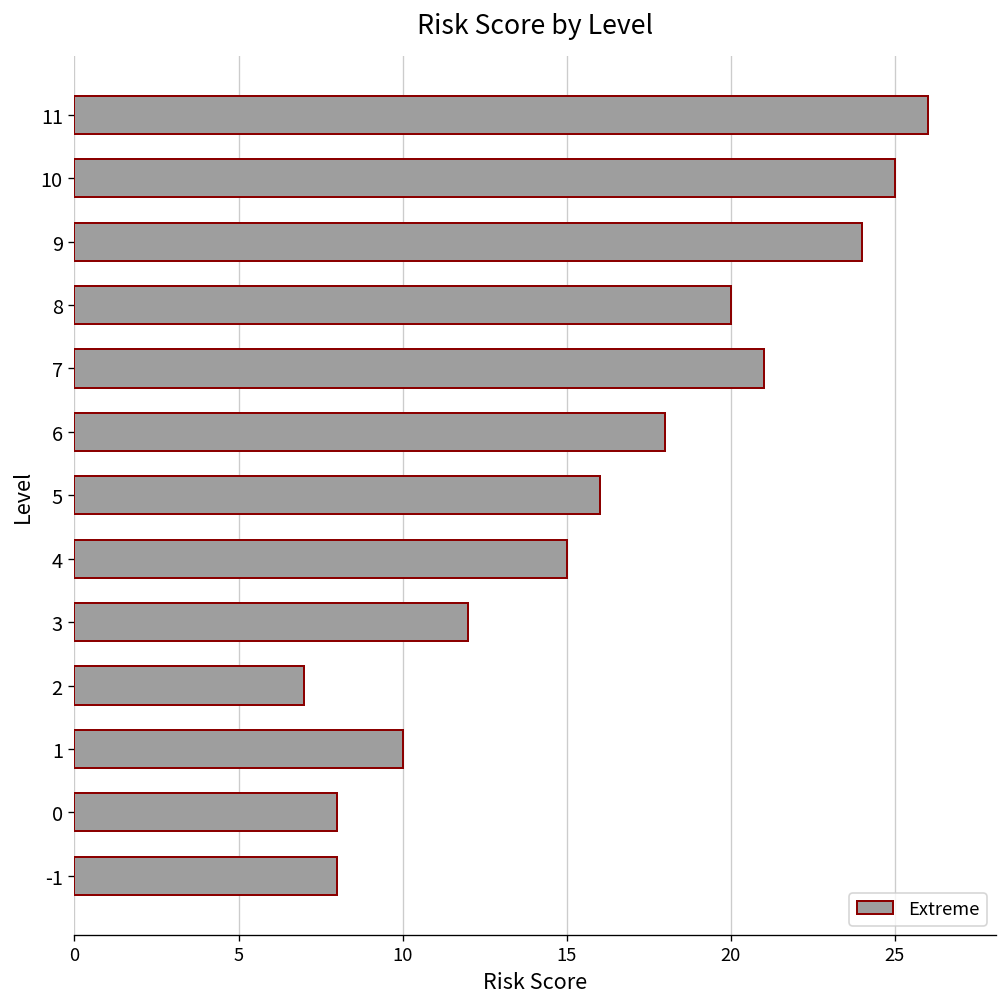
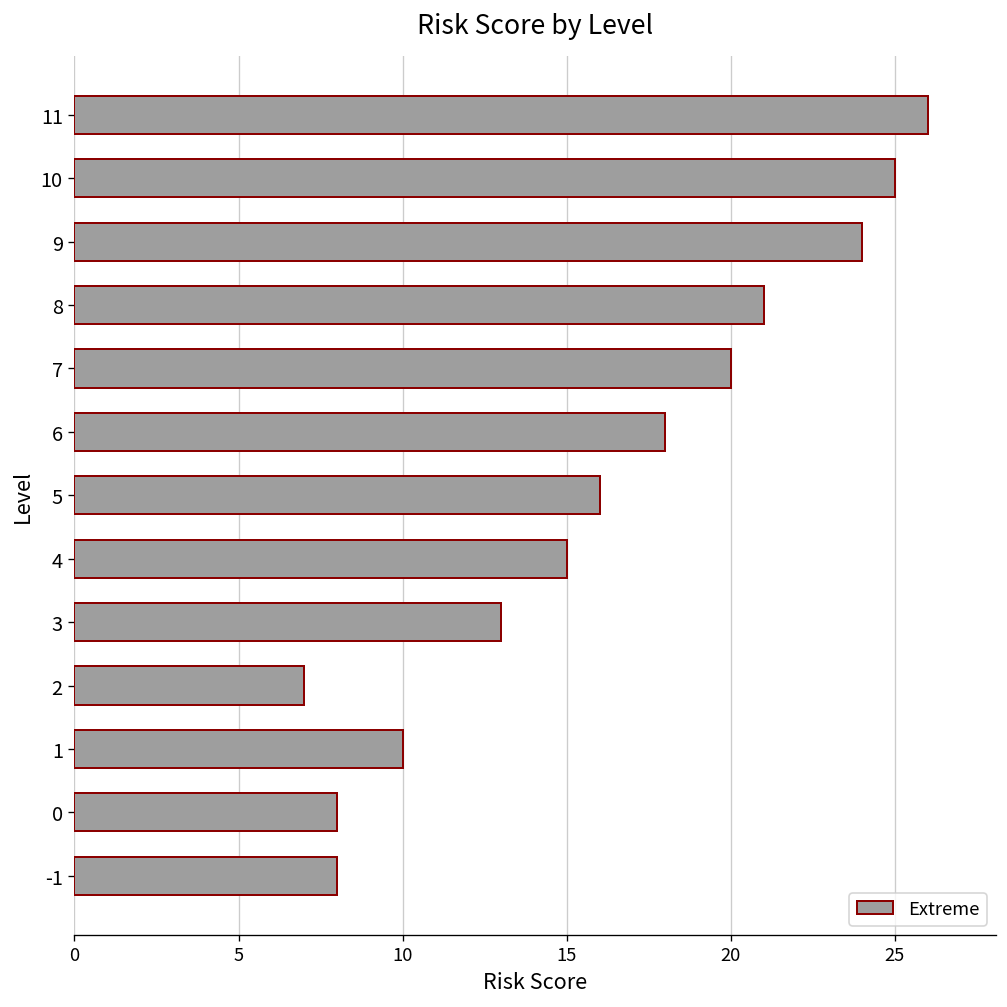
  {
    "11": 26,
    "10": 25,
    "9": 24,
-   "8": 20,
-   "7": 21,
+   "8": 21,
+   "7": 20,
    "6": 18,
    "5": 16,
    "4": 15,
-   "3": 12,
+   "3": 13,
    "2": 7,
    "1": 10,
    "0": 8,
    "-1": 8
  }
